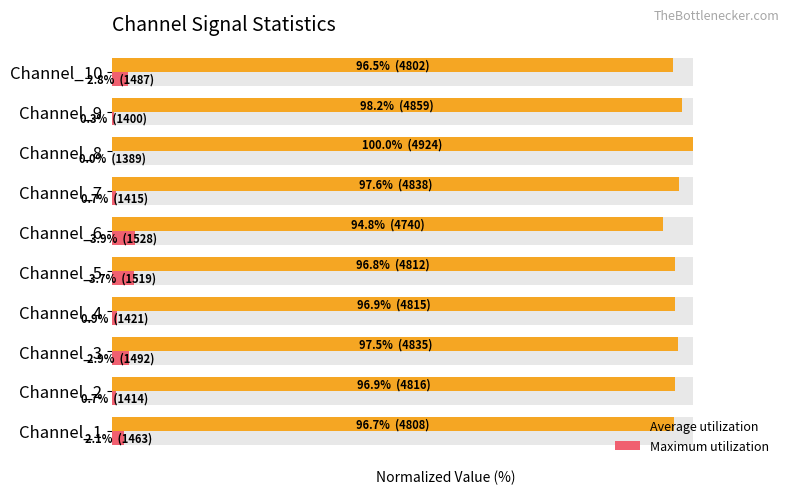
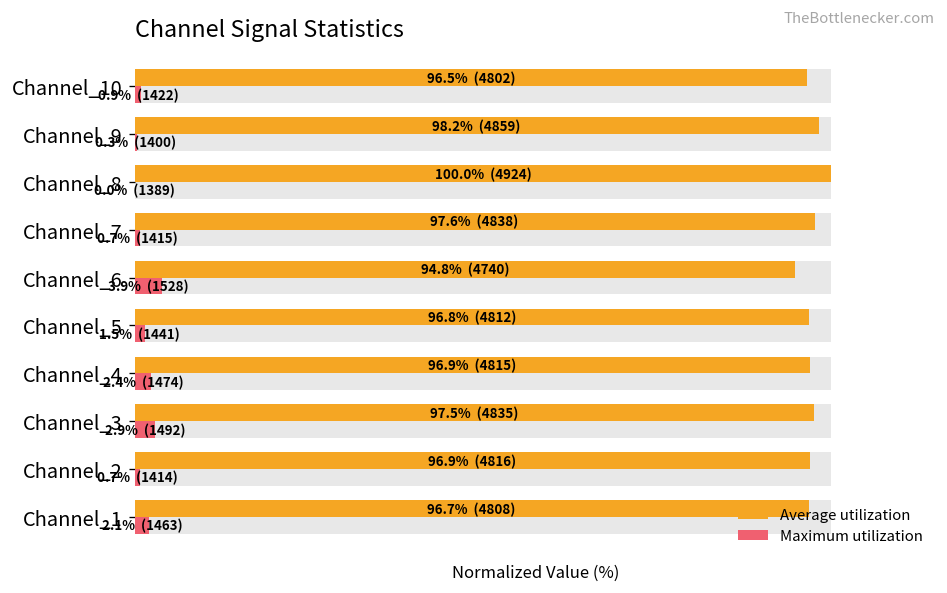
  {
    "Average utilization": {
      "Channel_8": "100.0%"
    },
    "Maximum utilization": {
-     "Channel_10": "2.8% (1487)",
+     "Channel_10": "0.9% (1422)",
      "Channel_9": "0.3%",
      "Channel_8": "0.0%",
-     "Channel_5": "3.7% (1519)",
-     "Channel_4": "0.9% (1421)"
+     "Channel_5": "1.5% (1441)",
+     "Channel_4": "2.4% (1474)"
    }
  }
